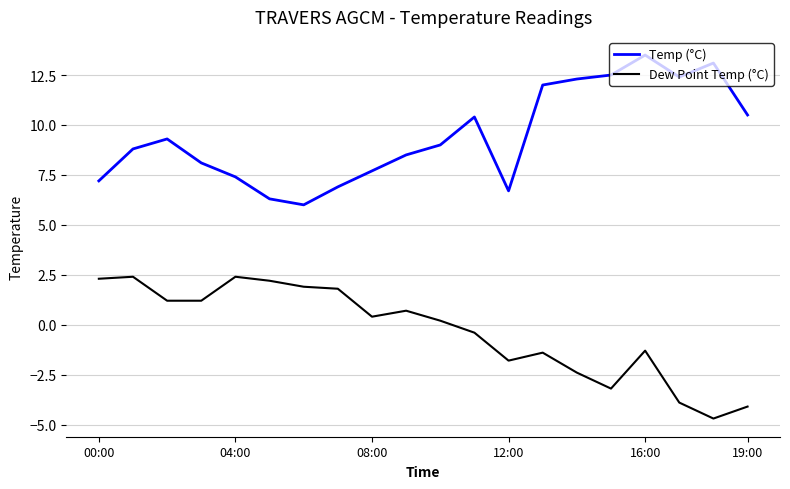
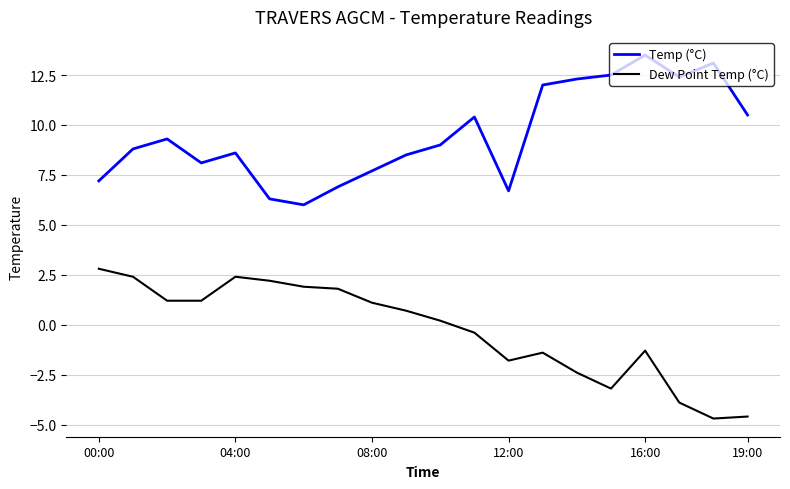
  {
    "Temp (°C)": {
      "00:00": 7.2,
-     "04:00": 7.4,
+     "04:00": 8.6,
      "08:00": 7.7,
      "12:00": 6.7,
      "19:00": 10.5
    },
    "Dew Point Temp (°C)": {
-     "00:00": 2.3,
+     "00:00": 2.8,
      "04:00": 2.4,
-     "08:00": 0.4,
+     "08:00": 1.1,
      "12:00": -1.8,
      "16:00": -1.3,
-     "19:00": -4.1
+     "19:00": -4.6
    }
  }
